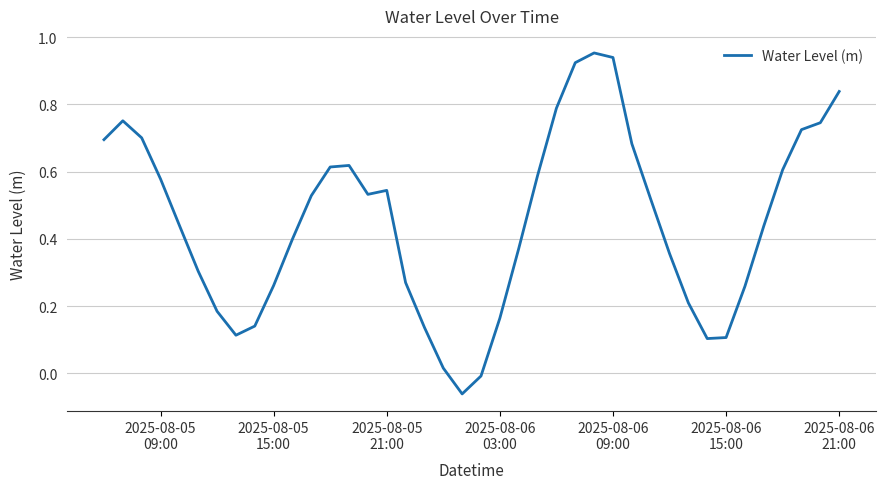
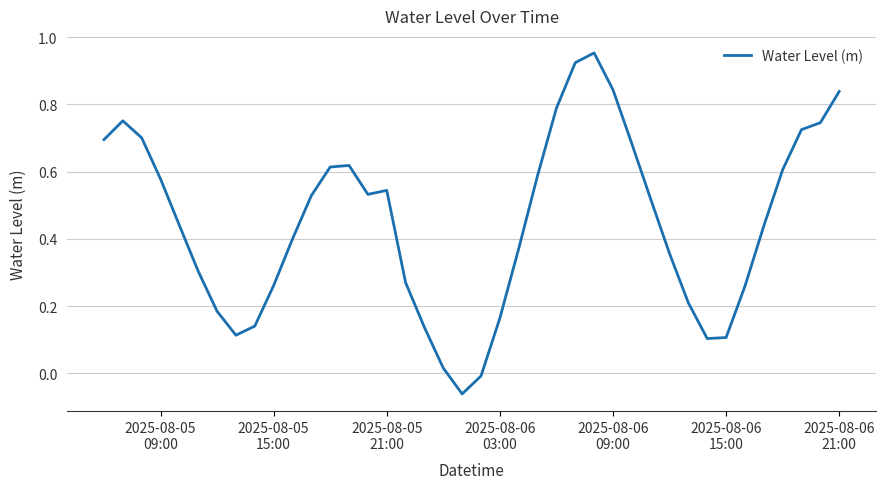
  {
    "2025-08-05 09:00": 0.58,
    "2025-08-05 15:00": 0.26,
    "2025-08-05 21:00": 0.54,
    "2025-08-06 03:00": 0.16,
-   "2025-08-06 09:00": 0.94,
+   "2025-08-06 09:00": 0.84,
    "2025-08-06 15:00": 0.11,
    "2025-08-06 21:00": 0.84
  }
